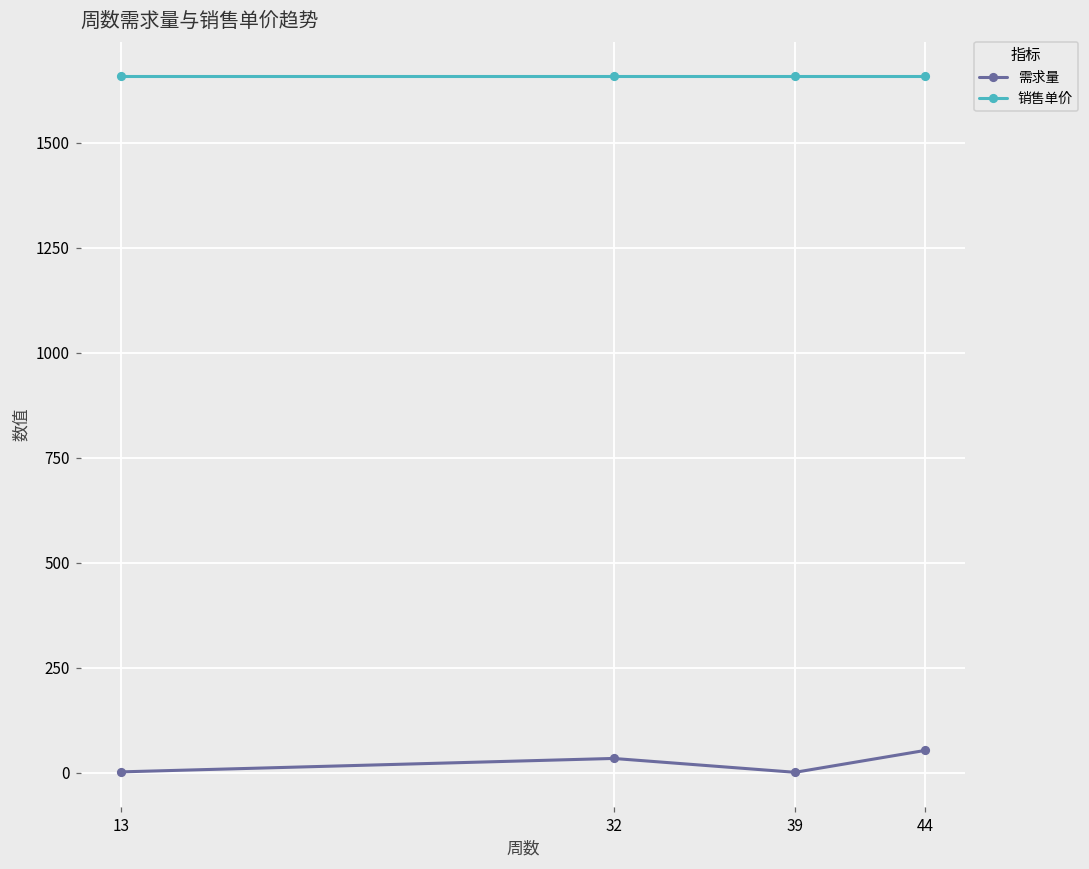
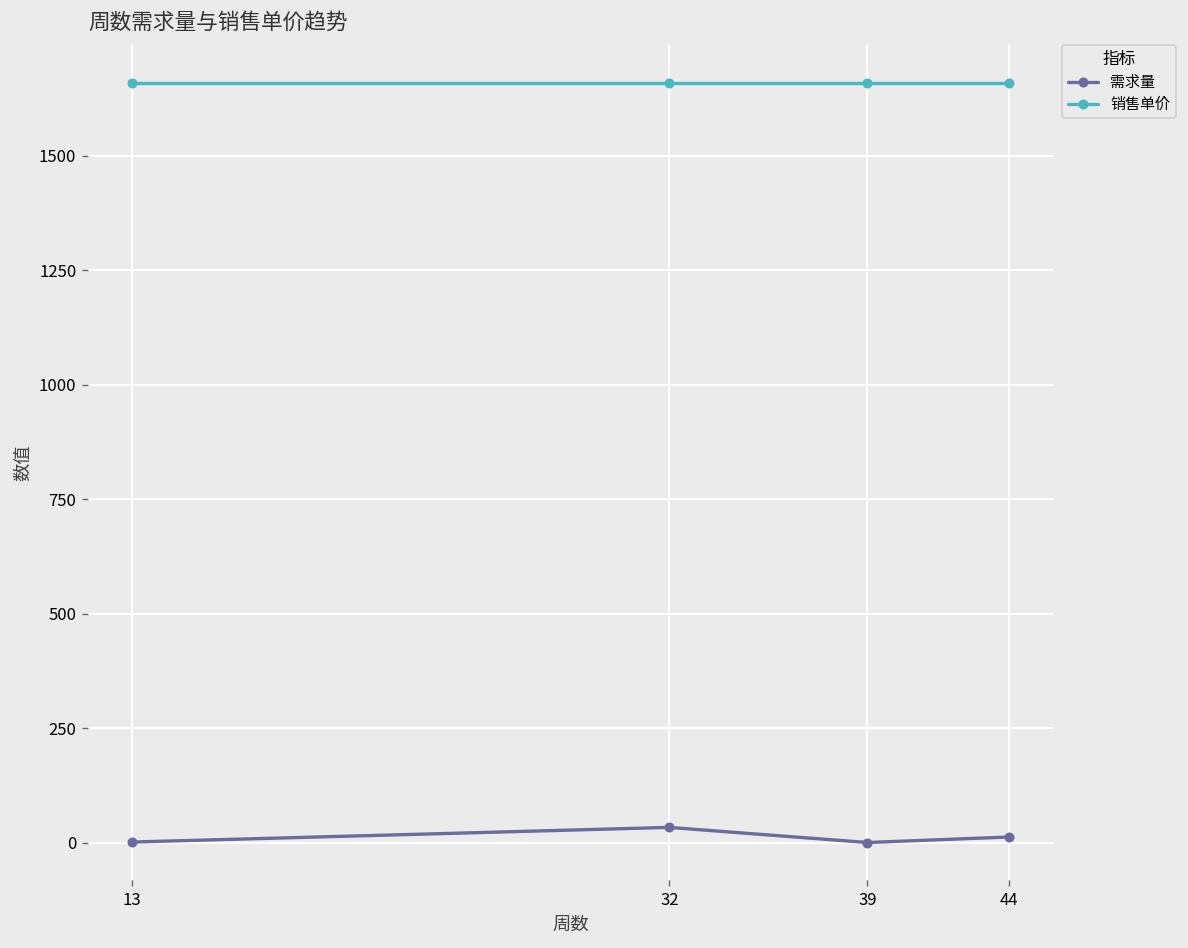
  {
    "需求量": {
      "13": 0,
      "32": 30,
      "39": 0,
-     "44": 50
+     "44": 10
    },
    "销售单价": {
      "13": 1660,
      "32": 1660,
      "39": 1660,
      "44": 1660
    }
  }
